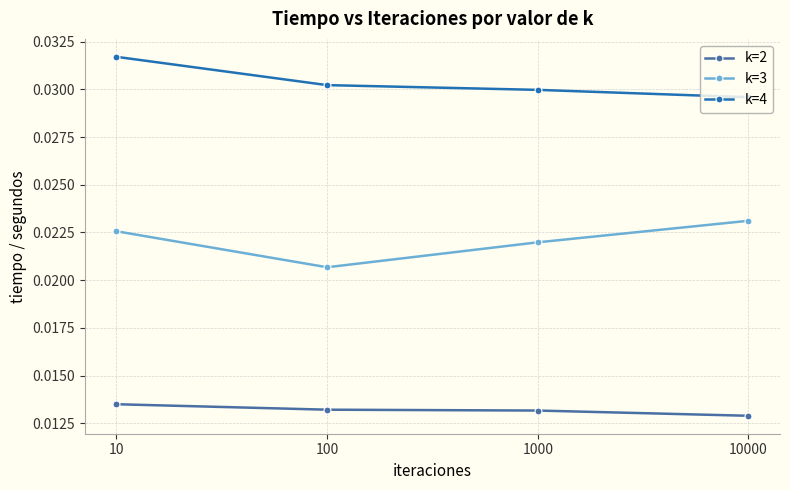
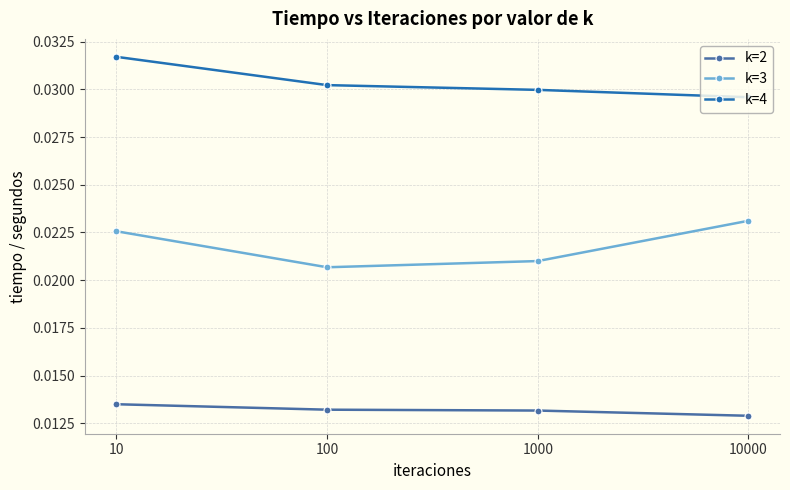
  {
    "k=3": {
      "10": 0.0226,
      "100": 0.0207,
-     "1000": 0.0220,
+     "1000": 0.0210,
      "10000": 0.0231
    }
  }
